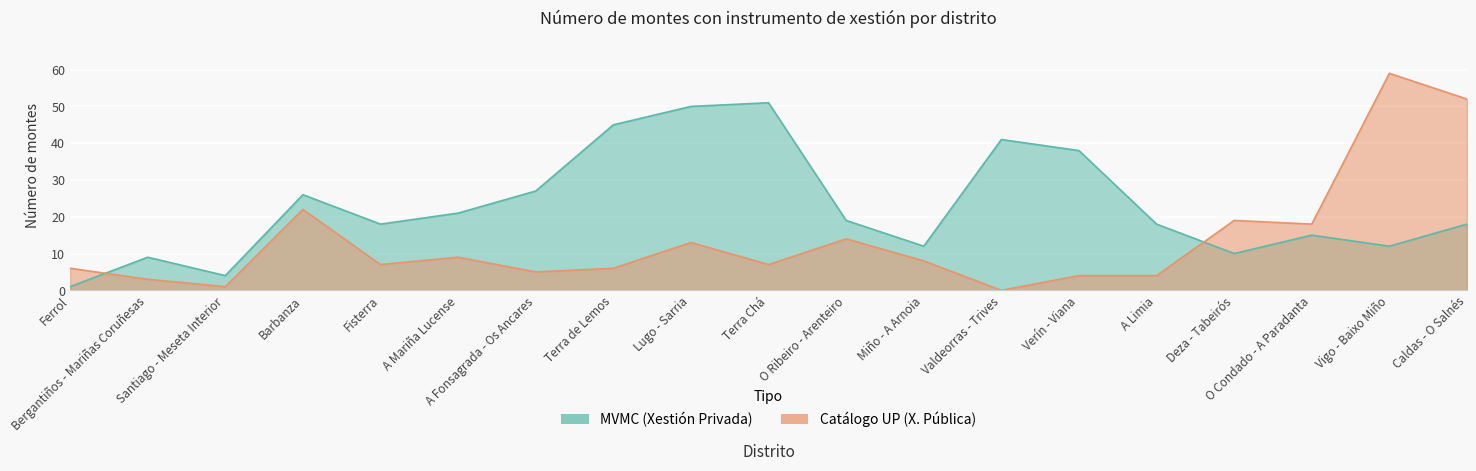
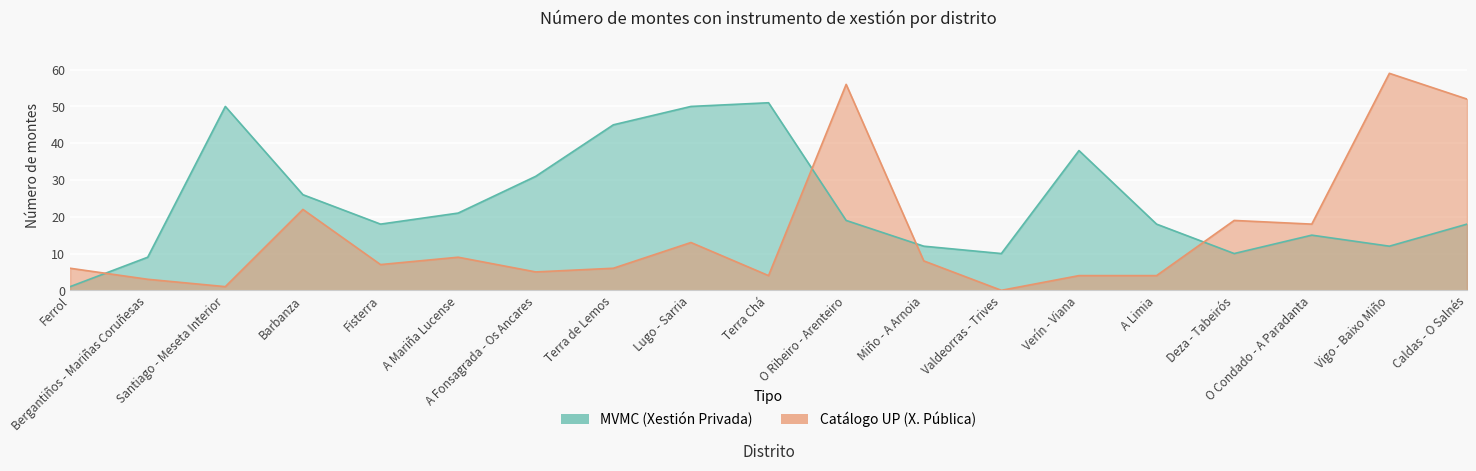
  {
    "MVMC (Xestión Privada)": {
      "Ferrol": 1,
      "Bergantiños - Mariñas Coruñesas": 9,
-     "Santiago - Meseta Interior": 4,
+     "Santiago - Meseta Interior": 50,
      "Barbanza": 26,
      "Fisterra": 18,
      "A Mariña Lucense": 21,
-     "A Fonsagrada - Os Ancares": 27,
+     "A Fonsagrada - Os Ancares": 31,
      "Terra de Lemos": 45,
      "Lugo - Sarria": 50,
      "Terra Chá": 51,
      "O Ribeiro - Arenteiro": 19,
      "Miño - A Arnoia": 12,
-     "Valdeorras - Trives": 41,
+     "Valdeorras - Trives": 10,
      "Verín - Viana": 38,
      "A Limia": 18,
      "Deza - Tabeirós": 10,
      "O Condado - A Paradanta": 15,
      "Vigo - Baixo Miño": 12,
      "Caldas - O Salnés": 18
    },
    "Catálogo UP (X. Pública)": {
      "Ferrol": 6,
      "Bergantiños - Mariñas Coruñesas": 3,
      "Santiago - Meseta Interior": 1,
      "Barbanza": 22,
      "Fisterra": 7,
      "A Mariña Lucense": 9,
      "A Fonsagrada - Os Ancares": 5,
      "Terra de Lemos": 6,
      "Lugo - Sarria": 13,
-     "Terra Chá": 7,
-     "O Ribeiro - Arenteiro": 14,
+     "Terra Chá": 4,
+     "O Ribeiro - Arenteiro": 56,
      "Miño - A Arnoia": 8,
      "Valdeorras - Trives": 0,
      "Verín - Viana": 4,
      "A Limia": 4,
      "Deza - Tabeirós": 19,
      "O Condado - A Paradanta": 18,
      "Vigo - Baixo Miño": 59,
      "Caldas - O Salnés": 52
    }
  }
